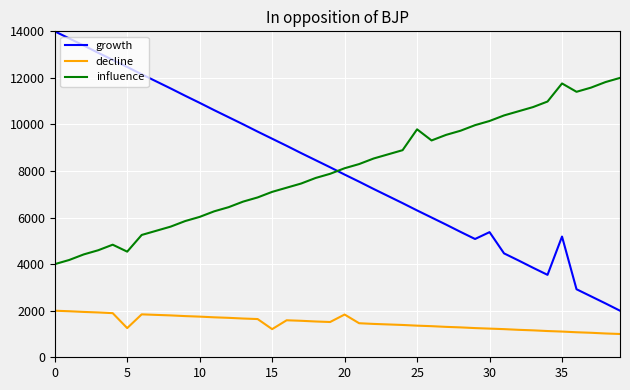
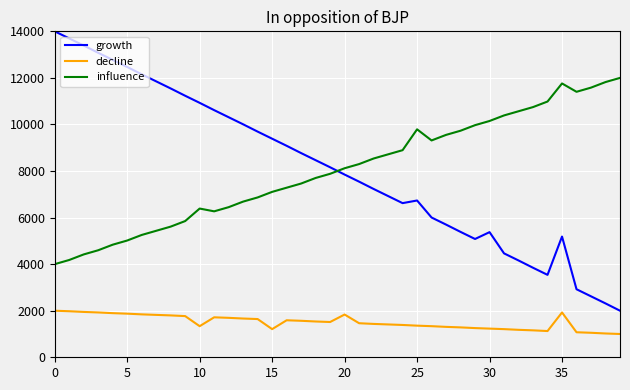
  {
    "growth": {
      "0": 14000,
      "10": 10900,
      "15": 9400,
      "20": 7800,
-     "25": 6300,
+     "25": 6700,
      "30": 5400,
      "35": 5200
    },
    "decline": {
      "0": 2000,
-     "5": 1300,
-     "10": 1700,
+     "5": 1900,
+     "10": 1300,
      "15": 1200,
      "20": 1800,
      "25": 1400,
      "30": 1200,
-     "35": 1100
+     "35": 1900
    },
    "influence": {
      "0": 4000,
-     "5": 4500,
-     "10": 6000,
+     "5": 5000,
+     "10": 6400,
      "15": 7100,
      "20": 8100,
      "25": 9800,
      "30": 10100,
      "35": 11800
    }
  }
